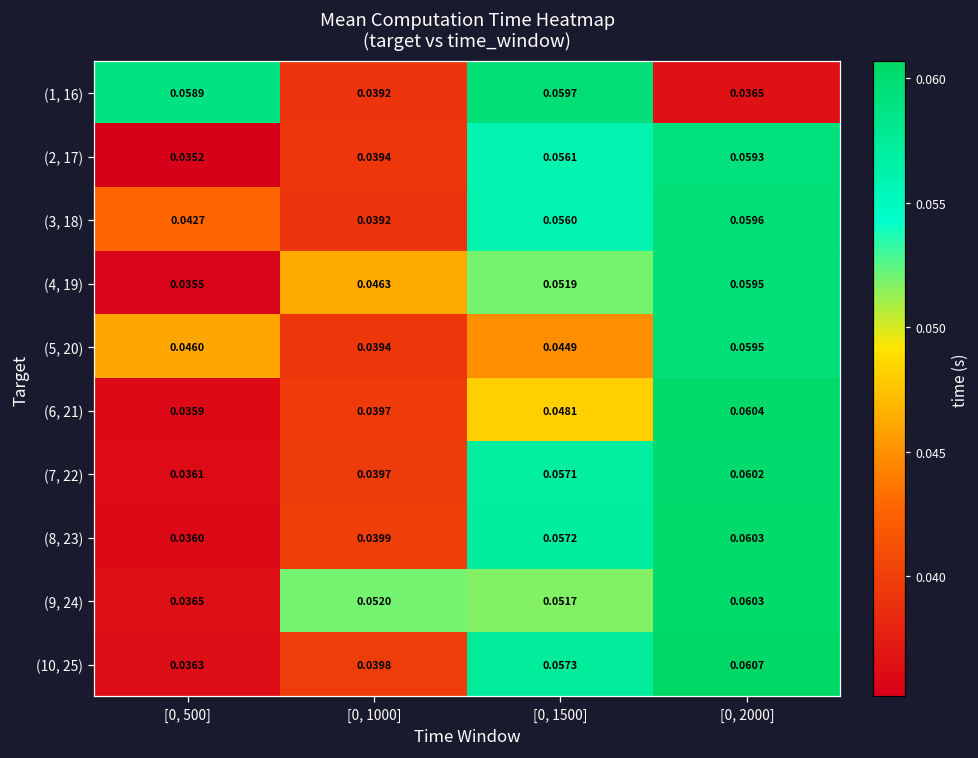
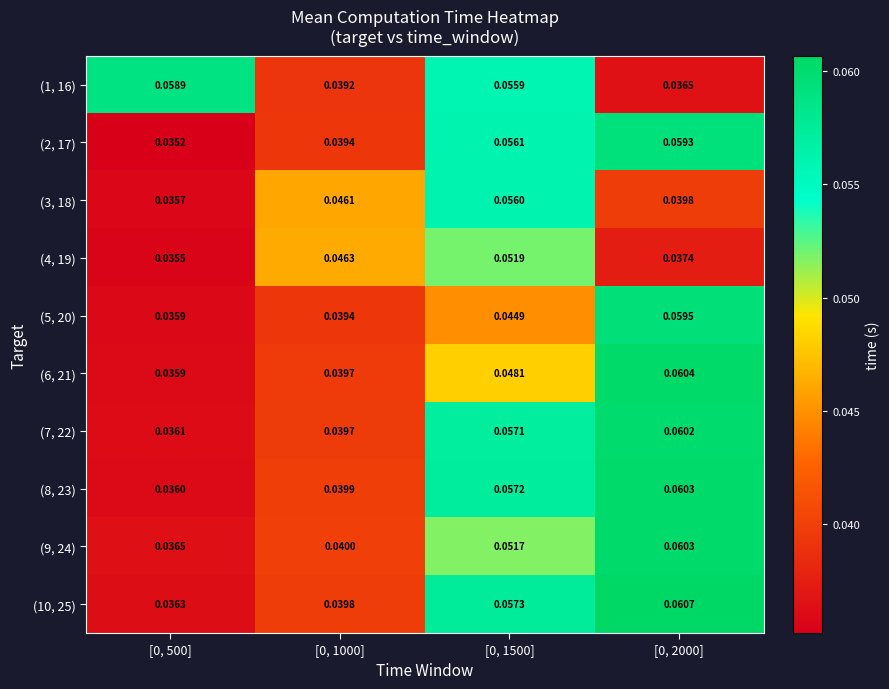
  {
    "(1, 16)": {
      "[0, 500]": 0.0589,
      "[0, 1000]": 0.0392,
-     "[0, 1500]": 0.0597,
+     "[0, 1500]": 0.0559,
      "[0, 2000]": 0.0365
    },
    "(2, 17)": {
      "[0, 500]": 0.0352,
      "[0, 1000]": 0.0394,
      "[0, 1500]": 0.0561,
      "[0, 2000]": 0.0593
    },
    "(3, 18)": {
-     "[0, 500]": 0.0427,
-     "[0, 1000]": 0.0392,
+     "[0, 500]": 0.0357,
+     "[0, 1000]": 0.0461,
      "[0, 1500]": 0.0560,
-     "[0, 2000]": 0.0596
+     "[0, 2000]": 0.0398
    },
    "(4, 19)": {
      "[0, 500]": 0.0355,
      "[0, 1000]": 0.0463,
      "[0, 1500]": 0.0519,
-     "[0, 2000]": 0.0595
+     "[0, 2000]": 0.0374
    },
    "(5, 20)": {
-     "[0, 500]": 0.0460,
+     "[0, 500]": 0.0359,
      "[0, 1000]": 0.0394,
      "[0, 1500]": 0.0449,
      "[0, 2000]": 0.0595
    },
    "(6, 21)": {
      "[0, 500]": 0.0359,
      "[0, 1000]": 0.0397,
      "[0, 1500]": 0.0481,
      "[0, 2000]": 0.0604
    },
    "(7, 22)": {
      "[0, 500]": 0.0361,
      "[0, 1000]": 0.0397,
      "[0, 1500]": 0.0571,
      "[0, 2000]": 0.0602
    },
    "(8, 23)": {
      "[0, 500]": 0.0360,
      "[0, 1000]": 0.0399,
      "[0, 1500]": 0.0572,
      "[0, 2000]": 0.0603
    },
    "(9, 24)": {
      "[0, 500]": 0.0365,
-     "[0, 1000]": 0.0520,
+     "[0, 1000]": 0.0400,
      "[0, 1500]": 0.0517,
      "[0, 2000]": 0.0603
    },
    "(10, 25)": {
      "[0, 500]": 0.0363,
      "[0, 1000]": 0.0398,
      "[0, 1500]": 0.0573,
      "[0, 2000]": 0.0607
    }
  }
